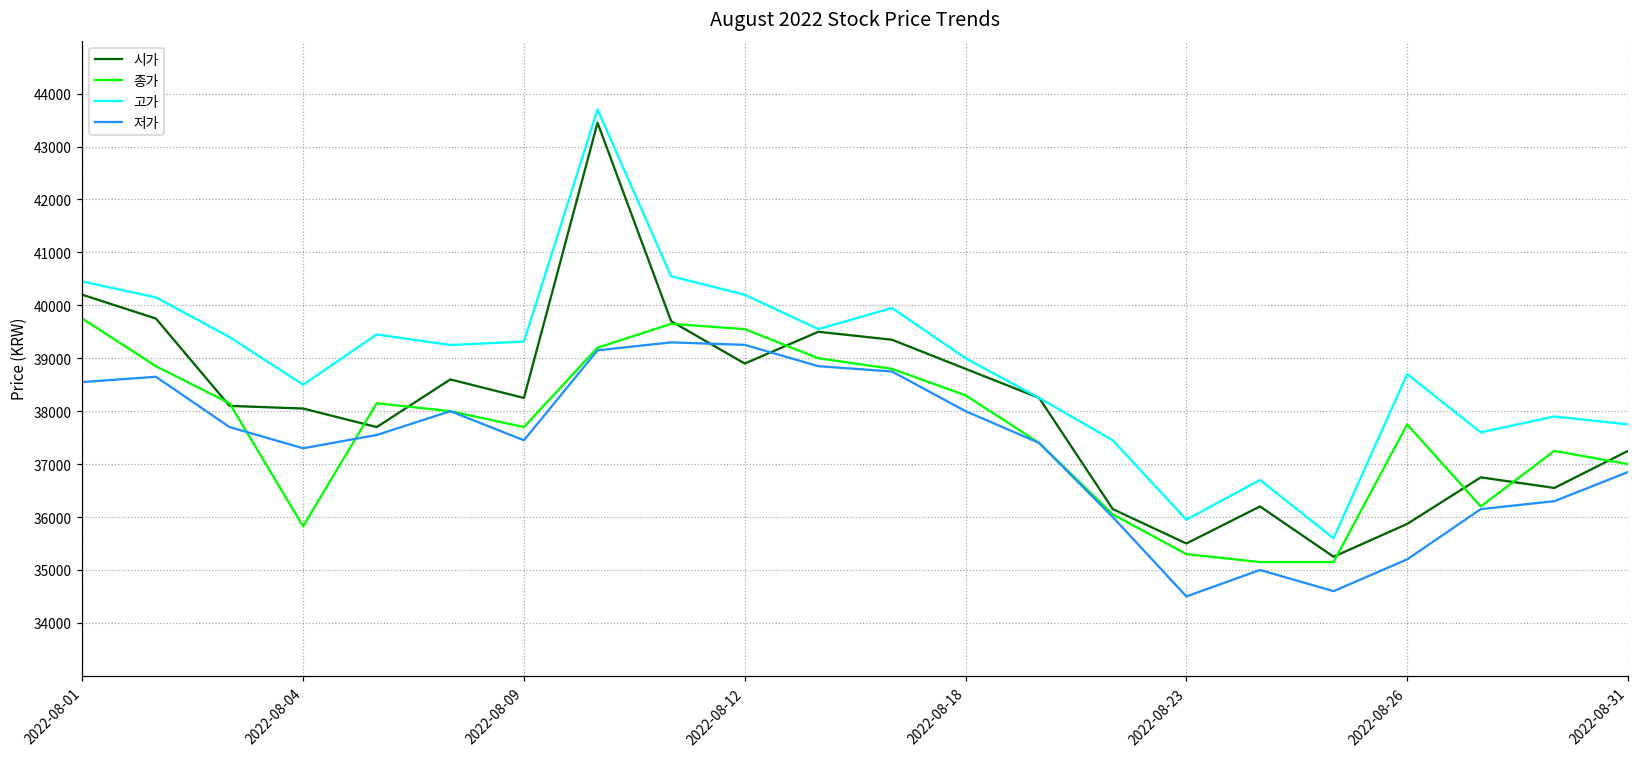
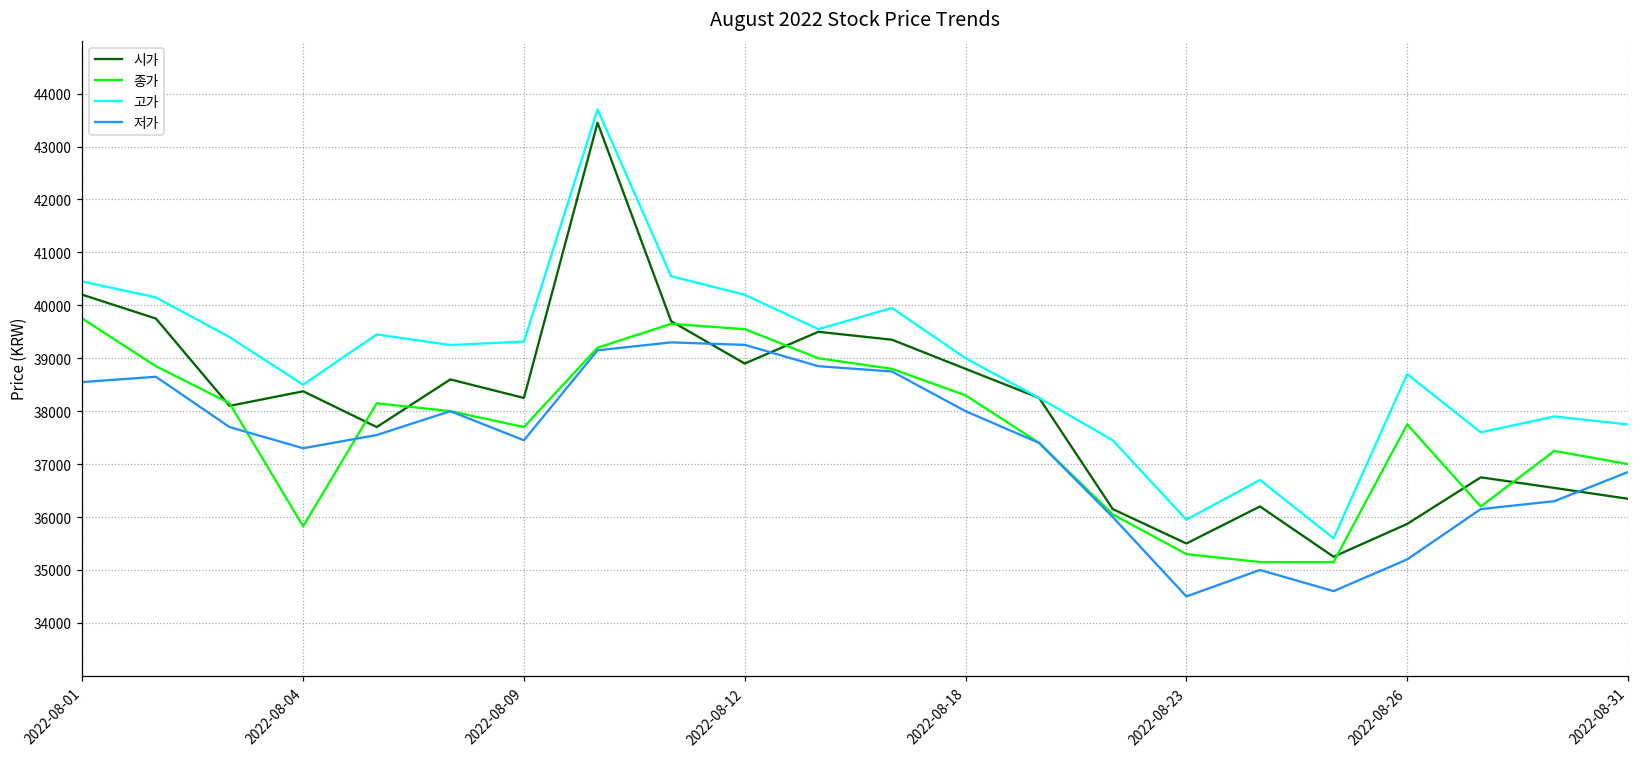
  {
    "시가": {
      "2022-08-01": 40200,
-     "2022-08-04": 38100,
+     "2022-08-04": 38400,
      "2022-08-09": 38300,
      "2022-08-12": 38900,
      "2022-08-18": 38800,
      "2022-08-23": 35500,
      "2022-08-26": 35900,
-     "2022-08-31": 37300
+     "2022-08-31": 36300
    },
    "종가": {
      "2022-08-01": 39800,
      "2022-08-04": 35800,
      "2022-08-09": 37700,
      "2022-08-12": 39600,
      "2022-08-18": 38300,
      "2022-08-23": 35300,
      "2022-08-26": 37800,
      "2022-08-31": 37000
    },
    "고가": {
      "2022-08-01": 40500,
      "2022-08-04": 38500,
      "2022-08-09": 39300,
      "2022-08-12": 40200,
      "2022-08-18": 39000,
      "2022-08-23": 36000,
      "2022-08-26": 38700,
      "2022-08-31": 37800
    },
    "저가": {
      "2022-08-01": 38600,
      "2022-08-04": 37300,
      "2022-08-09": 37500,
      "2022-08-12": 39300,
      "2022-08-18": 38000,
      "2022-08-23": 34500,
      "2022-08-26": 35200,
      "2022-08-31": 36900
    }
  }
